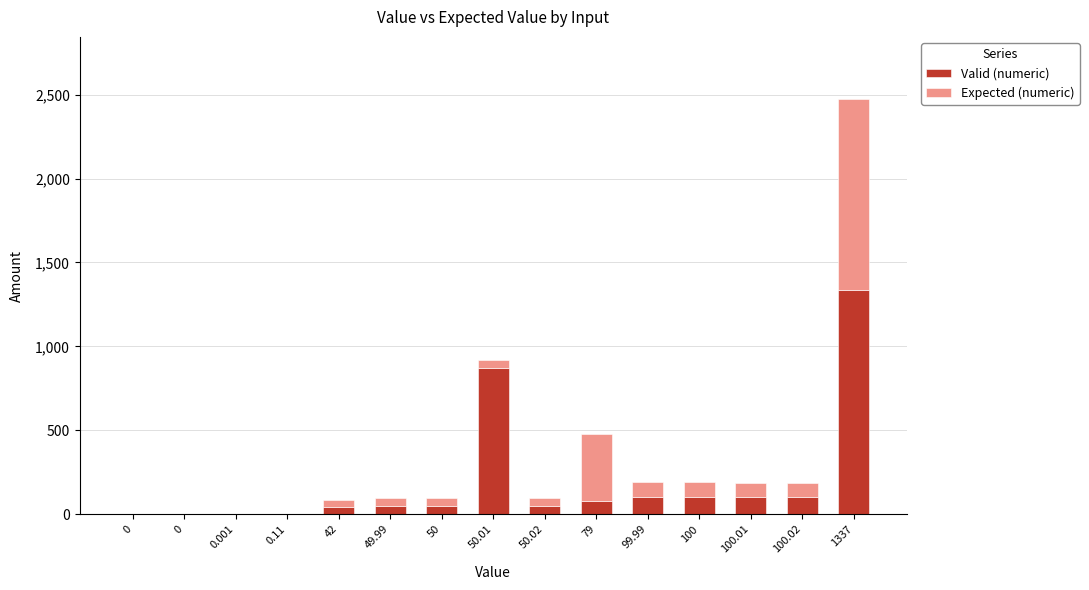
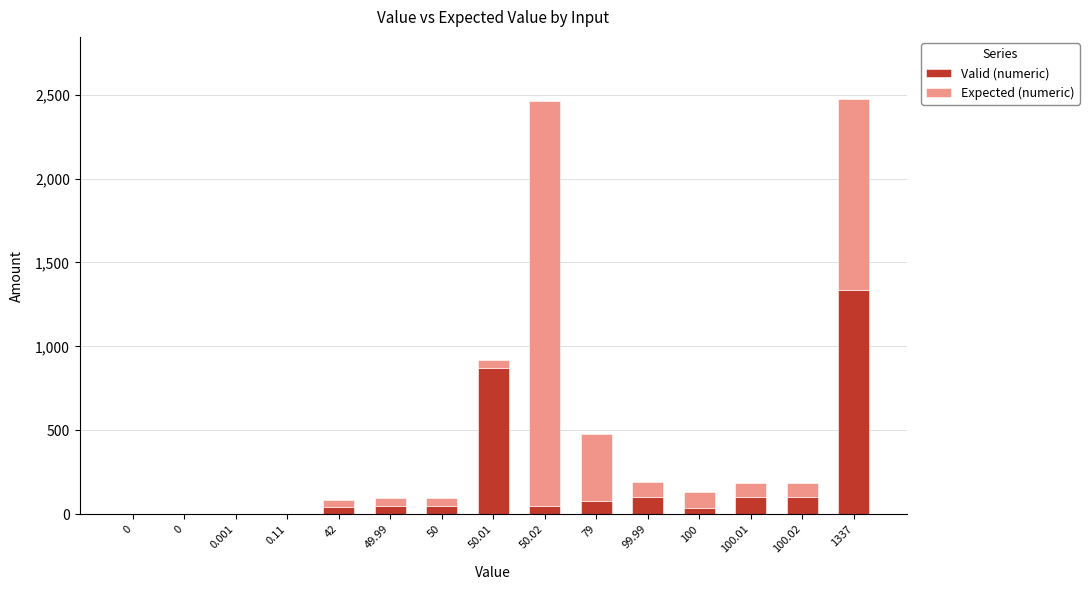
  {
    "Valid (numeric)": {
      "42": "40",
      "49.99": "50",
      "50": "50",
      "50.01": "870",
      "50.02": "50",
      "79": "80",
      "99.99": "100",
-     "100": "100",
+     "100": "40",
      "100.01": "100",
      "100.02": "100",
      "1337": "1,340"
    },
    "Expected (numeric)": {
      "0.001": "0",
      "42": "40",
      "49.99": "50",
      "50": "50",
      "50.01": "50",
-     "50.02": "50",
+     "50.02": "2,410",
      "79": "400",
      "99.99": "90",
      "100": "90",
      "100.01": "90",
      "100.02": "90",
      "1337": "1,140"
    }
  }
